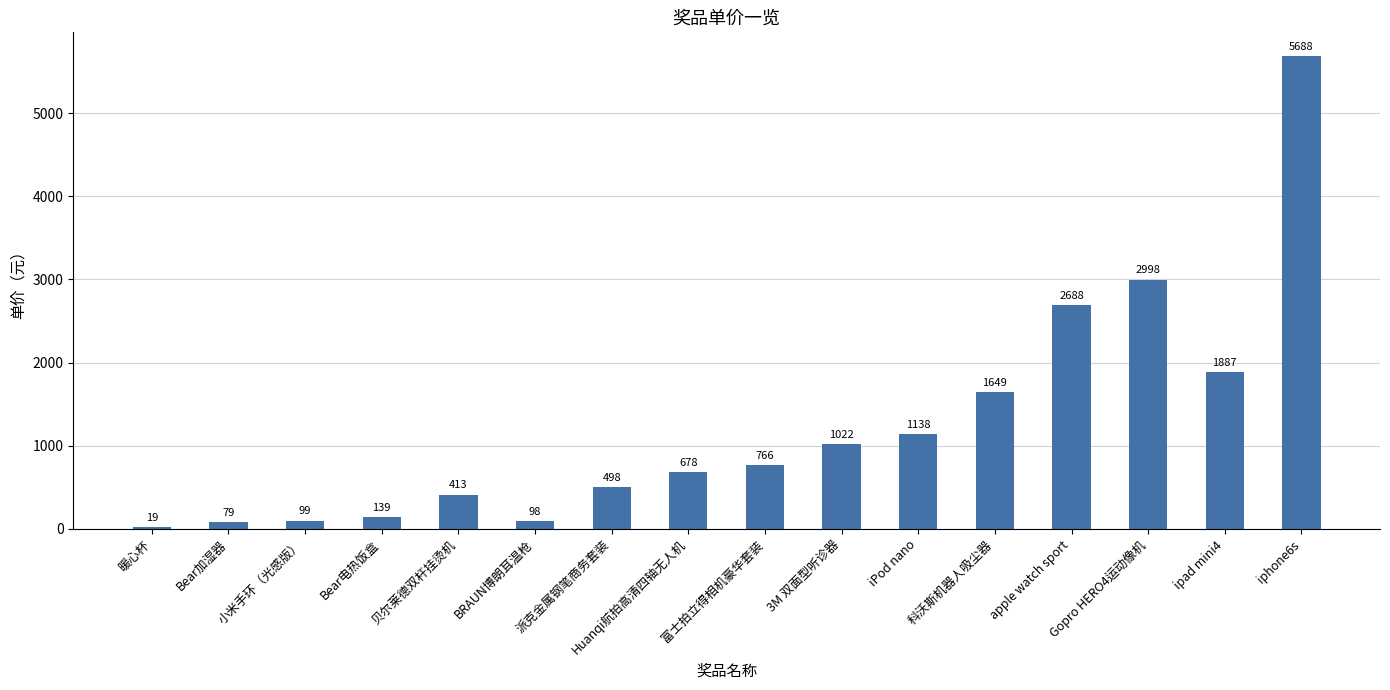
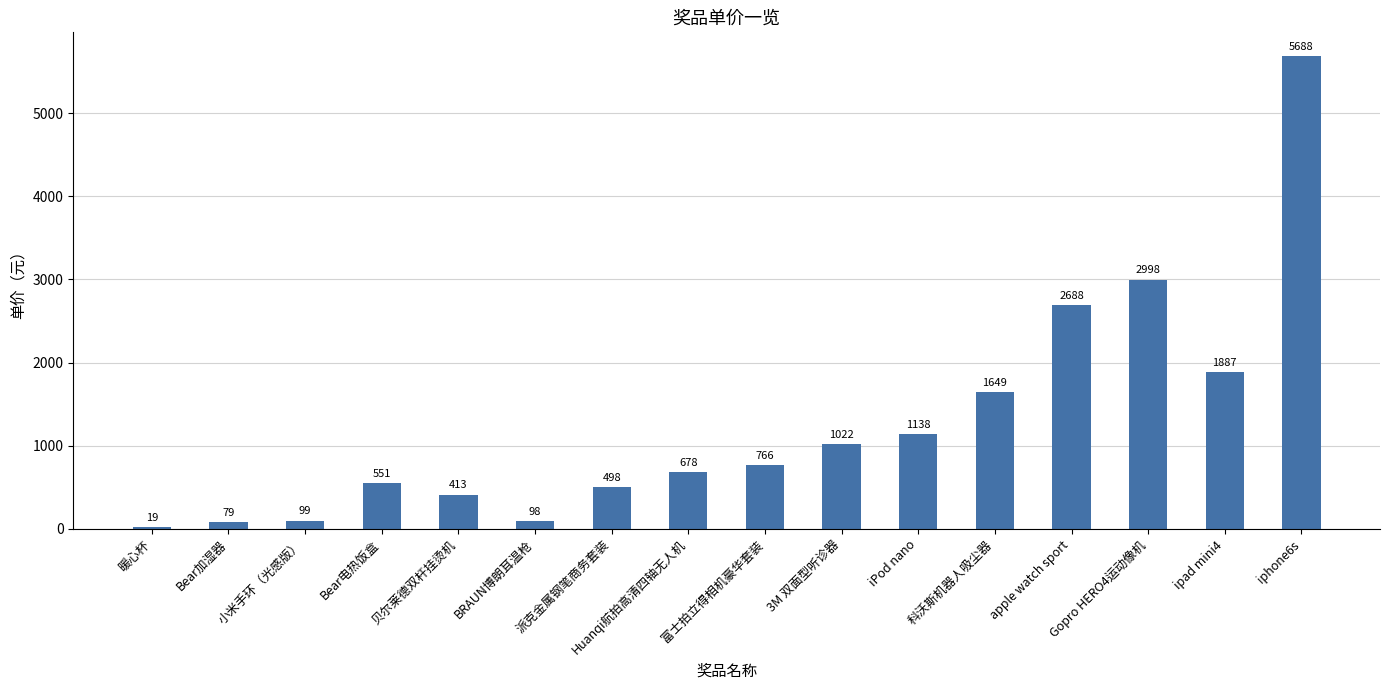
  {
    "暖心杯": 19,
    "Bear加湿器": 79,
    "小米手环（光感版）": 99,
-   "Bear电热饭盒": 139,
+   "Bear电热饭盒": 551,
    "贝尔莱德双杆挂烫机": 413,
    "BRAUN博朗耳温枪": 98,
    "派克金属钢笔商务套装": 498,
    "Huanqi航拍高清四轴无人机": 678,
    "富士拍立得相机豪华套装": 766,
    "3M 双面型听诊器": 1022,
    "iPod nano": 1138,
    "科沃斯机器人吸尘器": 1649,
    "apple watch sport": 2688,
    "Gopro HERO4运动像机": 2998,
    "ipad mini4": 1887,
    "iphone6s": 5688
  }
